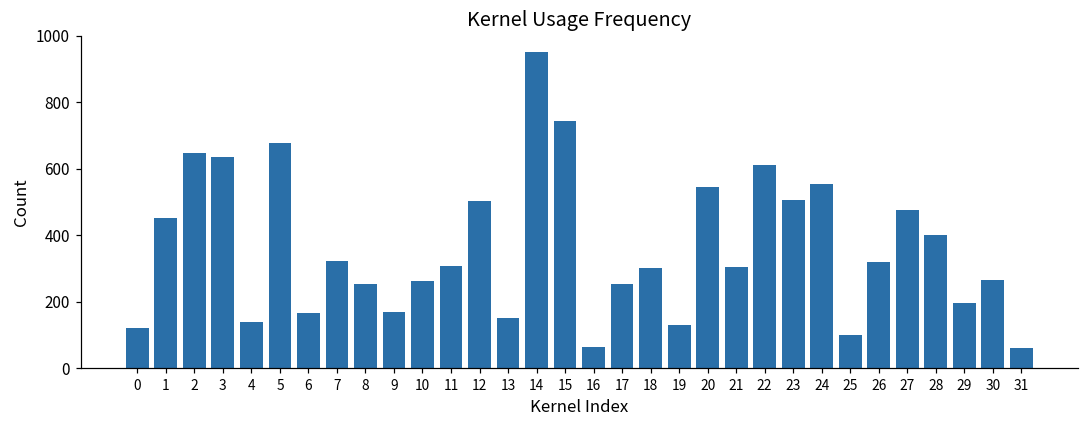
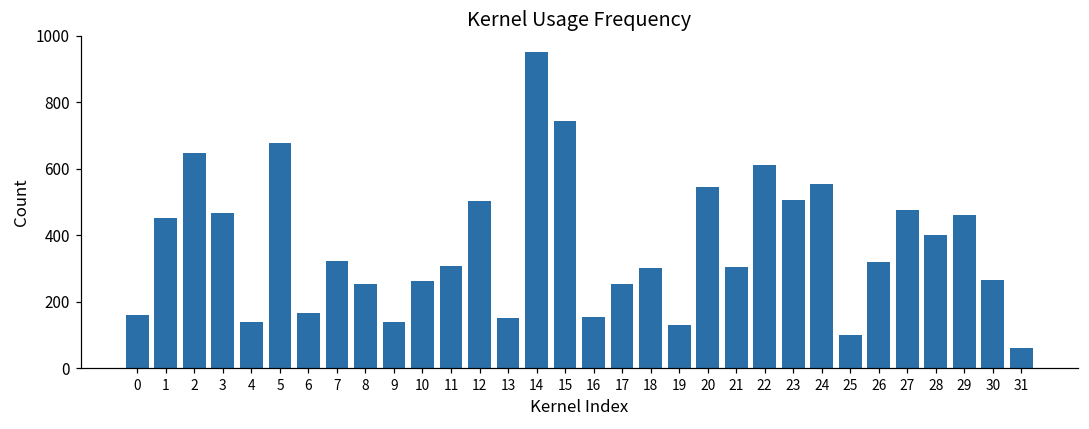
  {
-   "0": 120,
+   "0": 160,
    "1": 450,
    "2": 650,
-   "3": 640,
+   "3": 470,
    "4": 140,
    "5": 680,
    "6": 170,
    "7": 320,
    "8": 250,
-   "9": 170,
+   "9": 140,
    "10": 260,
    "11": 310,
    "12": 500,
    "13": 150,
    "14": 950,
    "15": 740,
-   "16": 60,
+   "16": 160,
    "17": 250,
    "18": 300,
    "19": 130,
    "20": 540,
    "21": 300,
    "22": 610,
    "23": 510,
    "24": 550,
    "25": 100,
    "26": 320,
    "27": 480,
    "28": 400,
-   "29": 200,
+   "29": 460,
    "30": 270,
    "31": 60
  }
